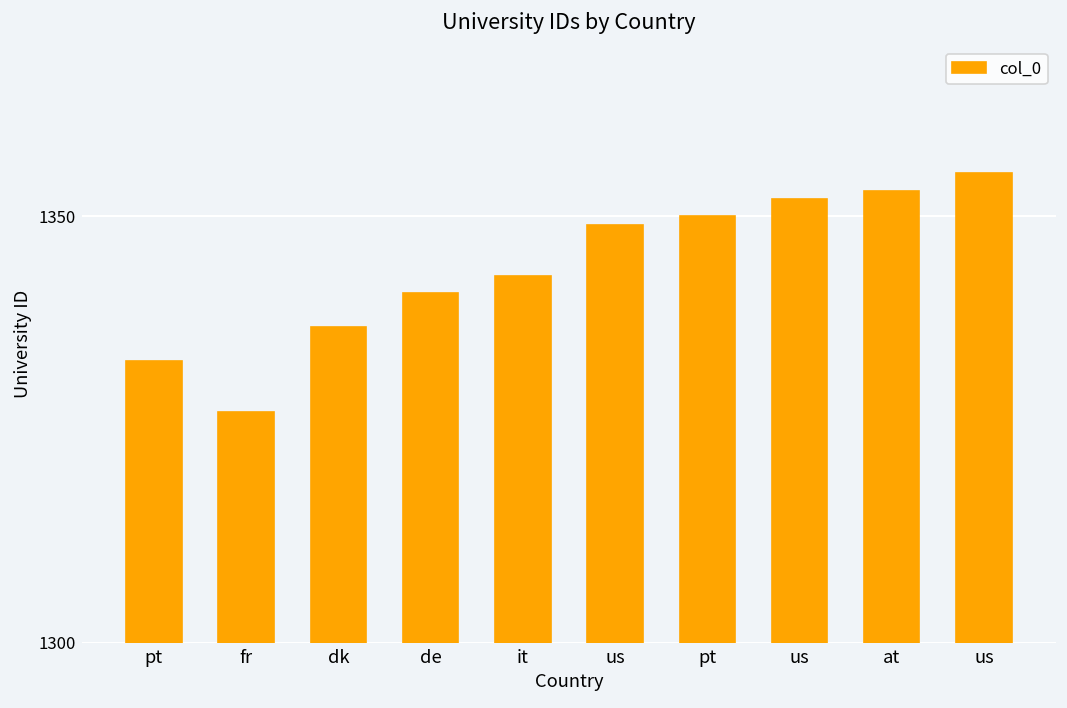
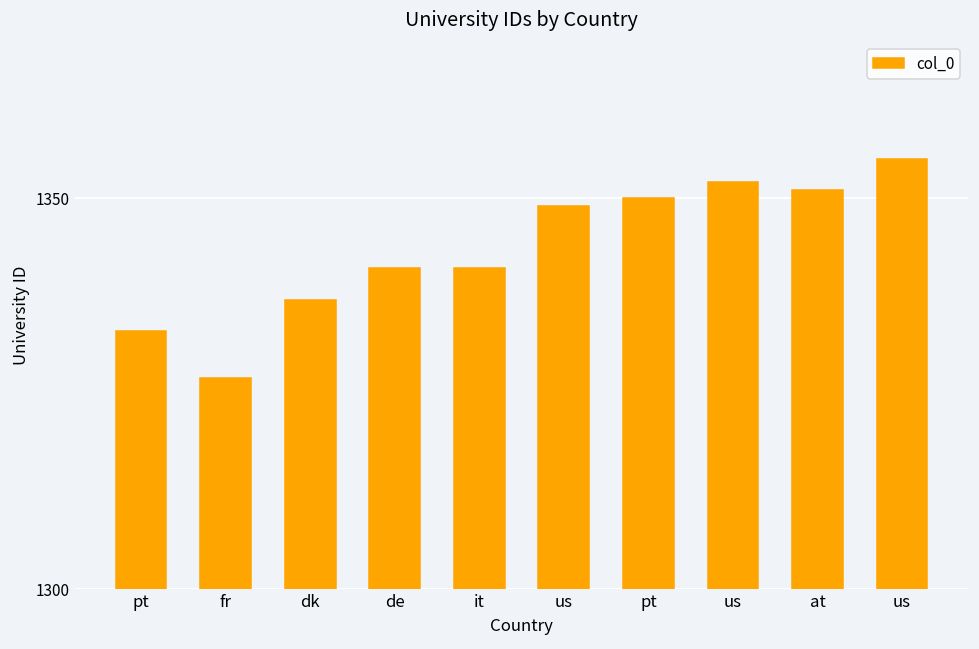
  {
    "fr": 1327,
    "dk": 1337,
    "de": 1341,
-   "it": 1343,
-   "at": 1353
+   "it": 1341,
+   "at": 1351
  }
